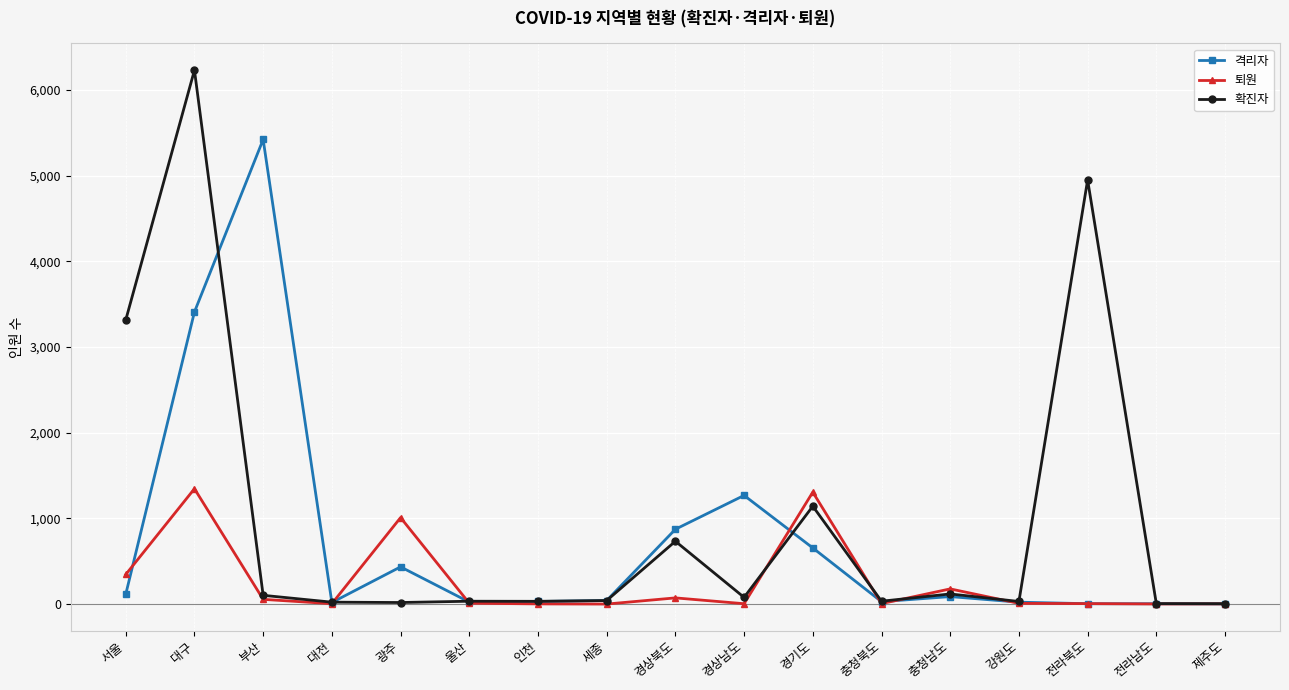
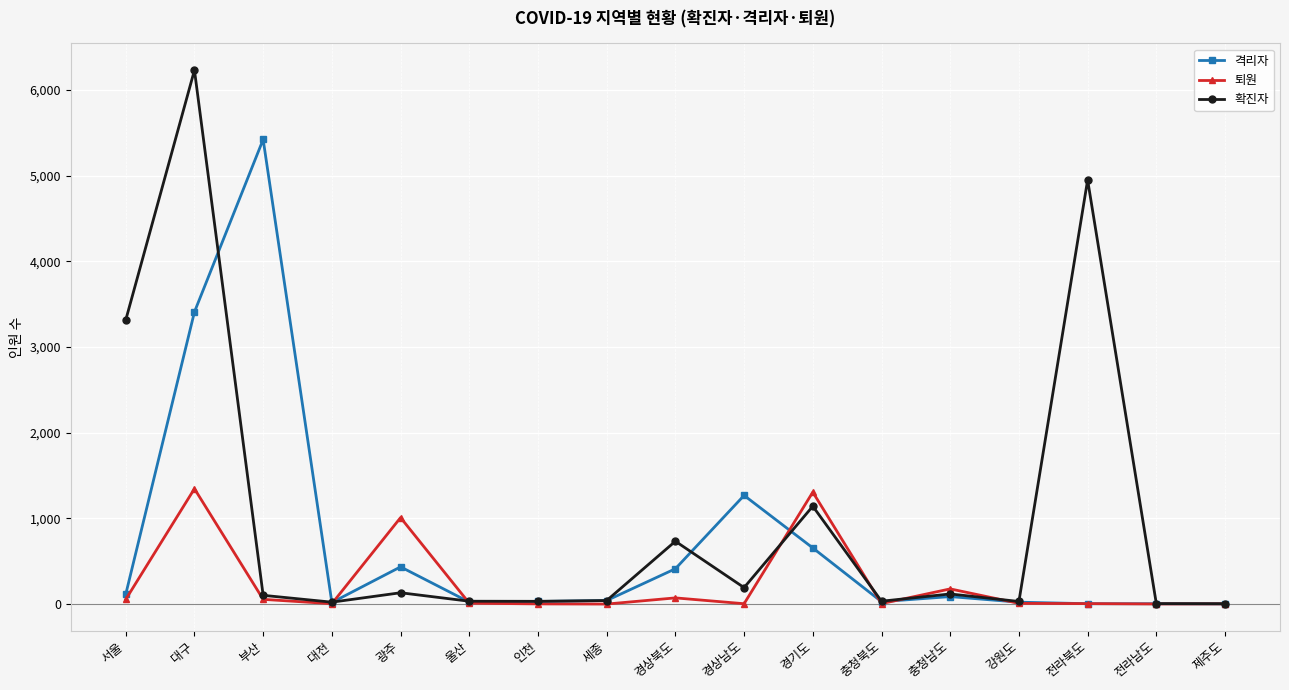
  {
    "격리자": {
      "서울": "100",
      "대구": "3,400",
      "부산": "5,400",
      "광주": "400",
-     "경상북도": "900",
+     "경상북도": "400",
      "경상남도": "1,300",
      "경기도": "700",
      "충청남도": "100"
    },
    "퇴원": {
-     "서울": "300",
+     "서울": "100",
      "대구": "1,300",
      "부산": "100",
      "광주": "1,000",
      "세종": "0",
      "경상북도": "100",
      "경상남도": "0",
      "경기도": "1,300",
      "충청남도": "200"
    },
    "확진자": {
      "서울": "3,300",
      "대구": "6,200",
      "부산": "100",
-     "광주": "0",
+     "광주": "100",
      "경상북도": "700",
-     "경상남도": "100",
+     "경상남도": "200",
      "경기도": "1,100",
      "충청남도": "100",
      "전라북도": "5,000"
    }
  }
